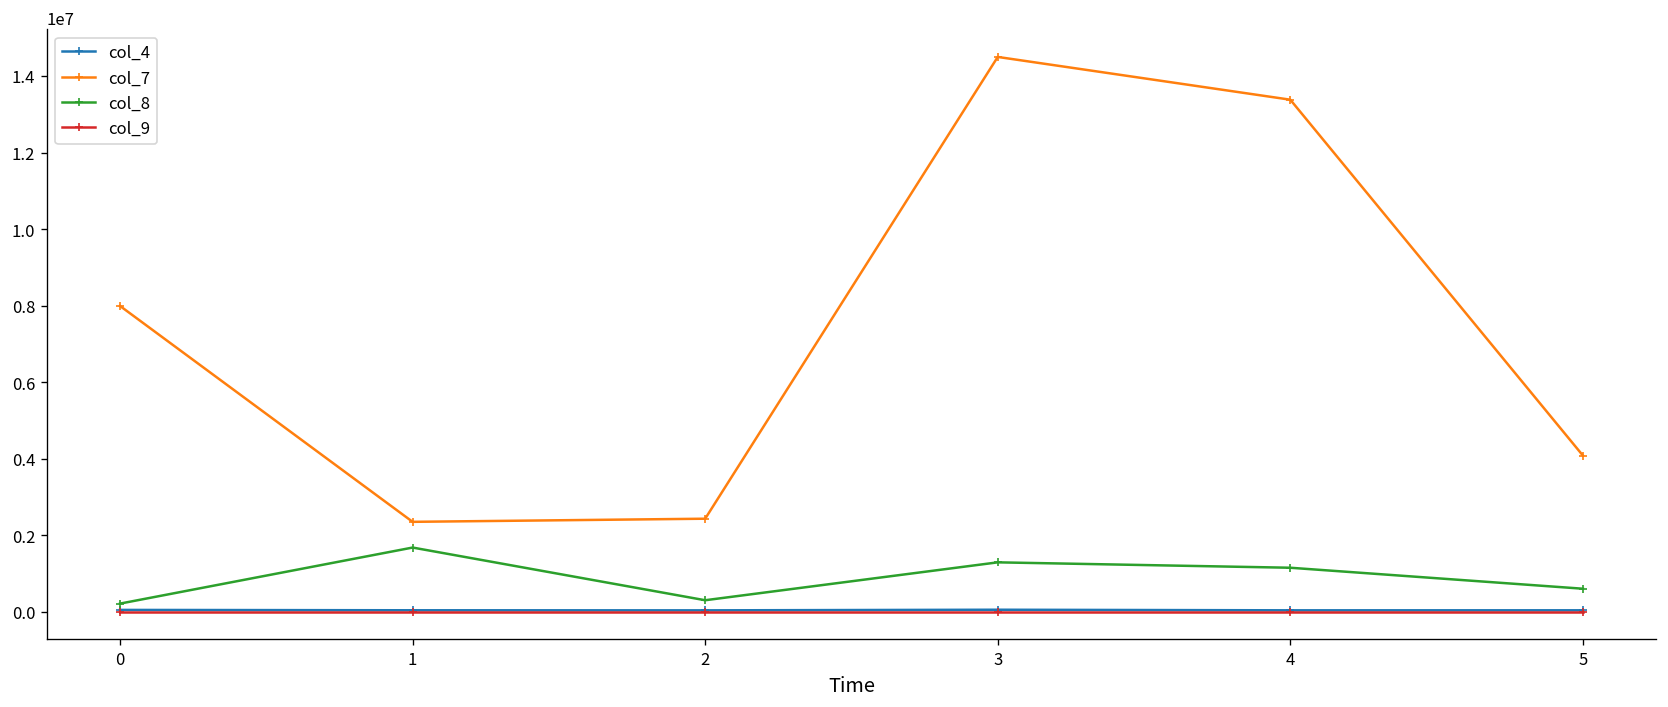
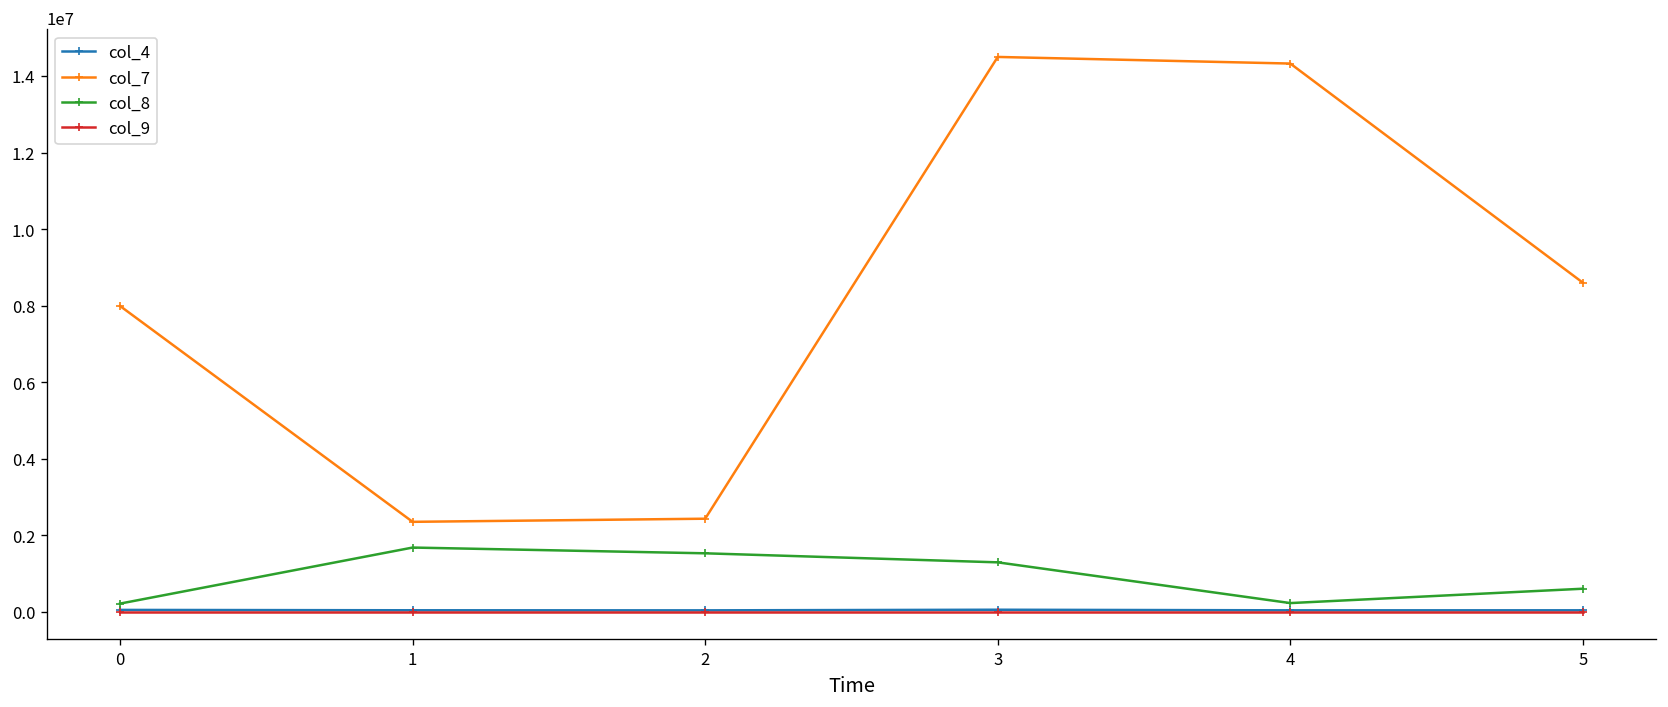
  {
    "col_7": {
      "0": 8000000,
      "1": 2300000,
      "2": 2400000,
      "3": 14500000,
-     "4": 13400000,
-     "5": 4100000
+     "4": 14300000,
+     "5": 8600000
    },
    "col_8": {
      "0": 200000,
      "1": 1700000,
-     "2": 300000,
+     "2": 1500000,
      "3": 1300000,
-     "4": 1100000,
+     "4": 200000,
      "5": 600000
    }
  }
